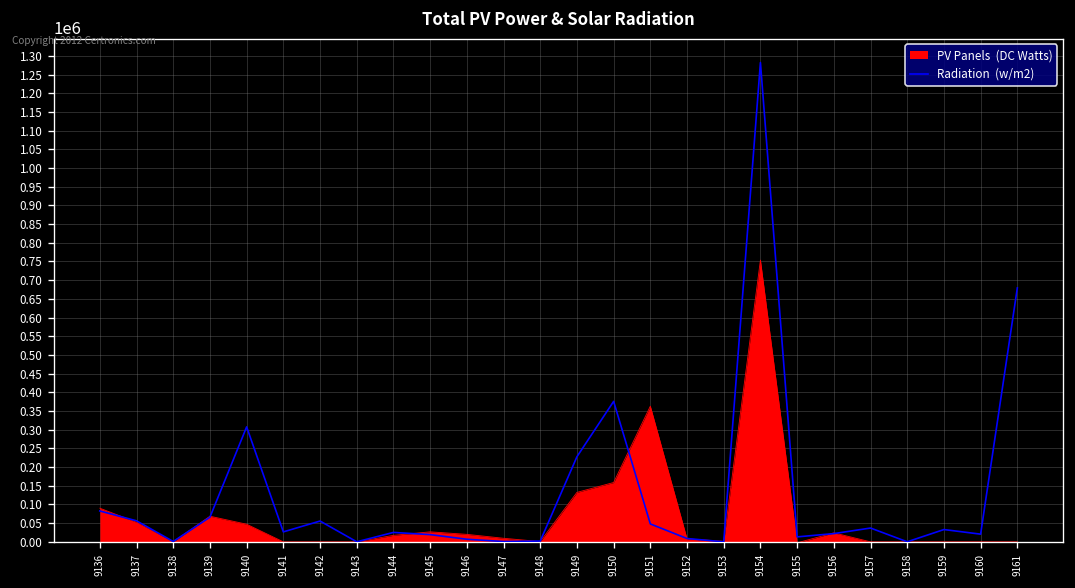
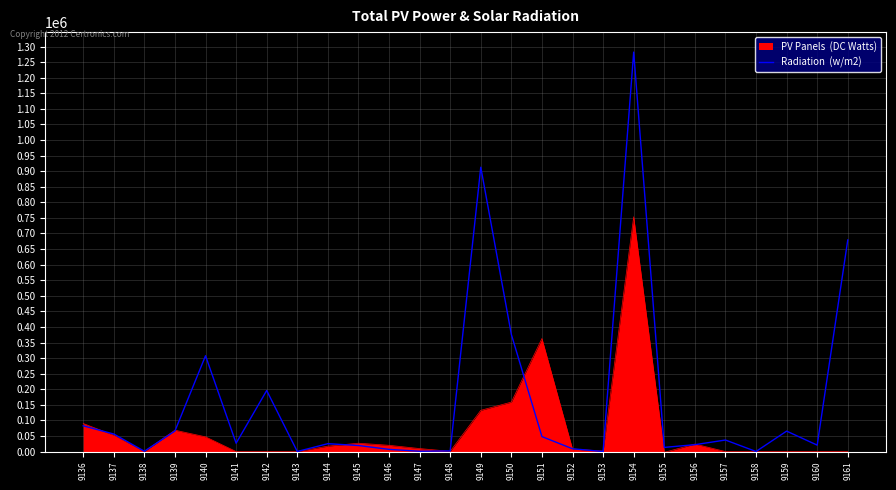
  {
    "PV Panels (DC Watts)": {
      "9140": 50000,
      "9141": 0,
      "9142": 0,
      "9146": 20000,
      "9147": 10000,
      "9149": 130000,
      "9150": 160000,
      "9151": 360000,
      "9154": 750000,
      "9155": 0,
      "9157": 0,
      "9159": 0,
      "9160": 0,
      "9161": 0
    },
    "Radiation (w/m2)": {
      "9140": 310000,
      "9141": 30000,
-     "9142": 60000,
+     "9142": 200000,
      "9146": 10000,
      "9147": 0,
-     "9149": 230000,
+     "9149": 910000,
      "9150": 380000,
      "9151": 50000,
      "9154": 1280000,
      "9155": 10000,
      "9157": 40000,
-     "9159": 30000,
+     "9159": 70000,
      "9160": 20000,
      "9161": 680000
    }
  }
